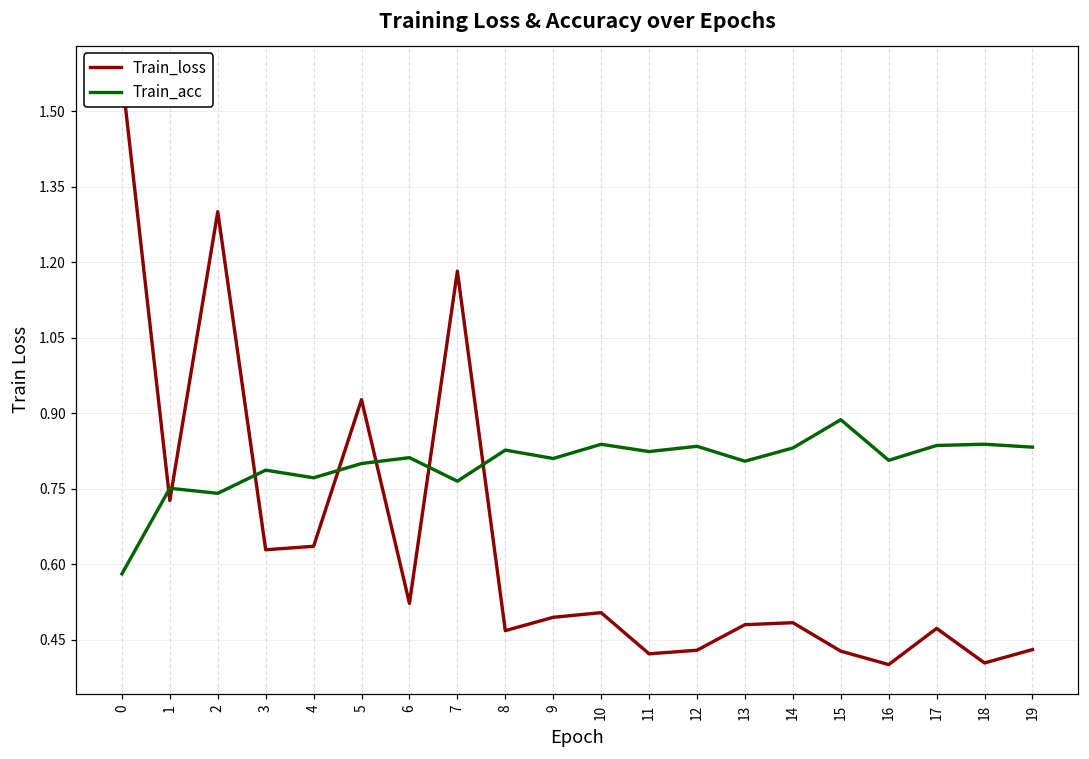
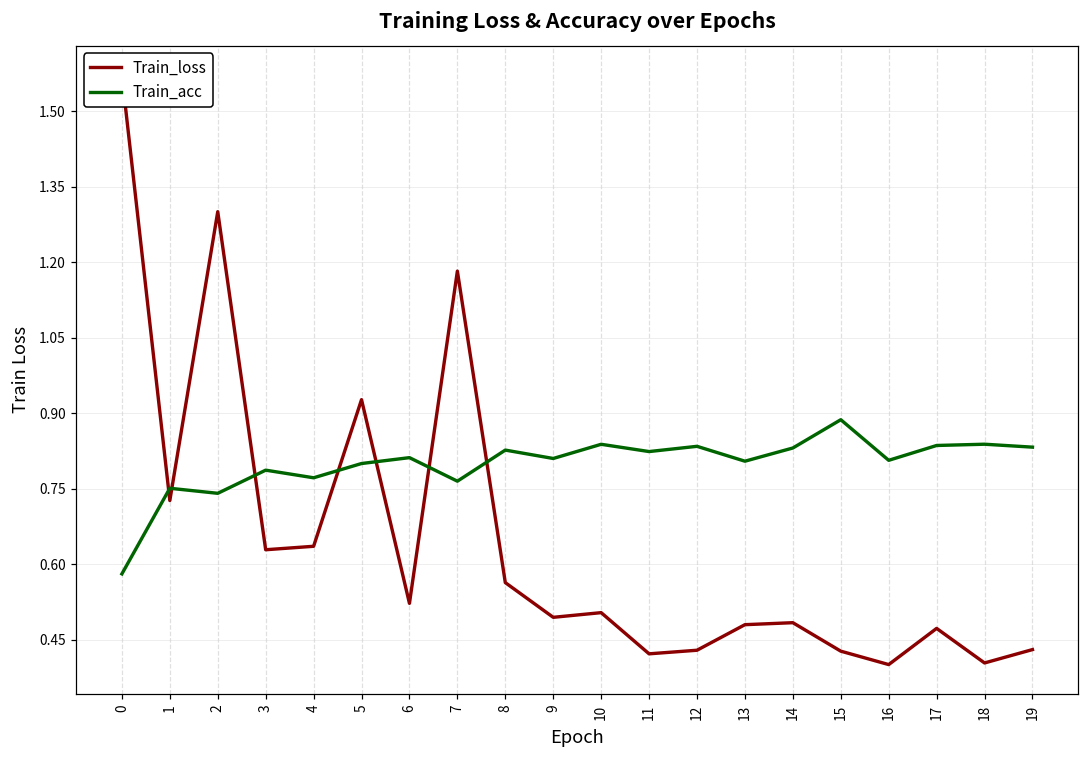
  {
    "Train_loss": {
      "1": 0.73,
      "2": 1.30,
      "3": 0.63,
      "4": 0.64,
      "5": 0.93,
      "6": 0.52,
      "7": 1.18,
-     "8": 0.47,
+     "8": 0.56,
      "9": 0.49,
      "10": 0.50,
      "11": 0.42,
      "12": 0.43,
      "13": 0.48,
      "14": 0.48,
      "15": 0.43,
      "16": 0.40,
      "17": 0.47,
      "18": 0.40,
      "19": 0.43
    },
    "Train_acc": {
      "0": 0.58,
      "1": 0.75,
      "2": 0.74,
      "3": 0.79,
      "4": 0.77,
      "5": 0.80,
      "6": 0.81,
      "7": 0.76,
      "8": 0.83,
      "9": 0.81,
      "10": 0.84,
      "11": 0.82,
      "12": 0.83,
      "13": 0.80,
      "14": 0.83,
      "15": 0.89,
      "16": 0.81,
      "17": 0.84,
      "18": 0.84,
      "19": 0.83
    }
  }
